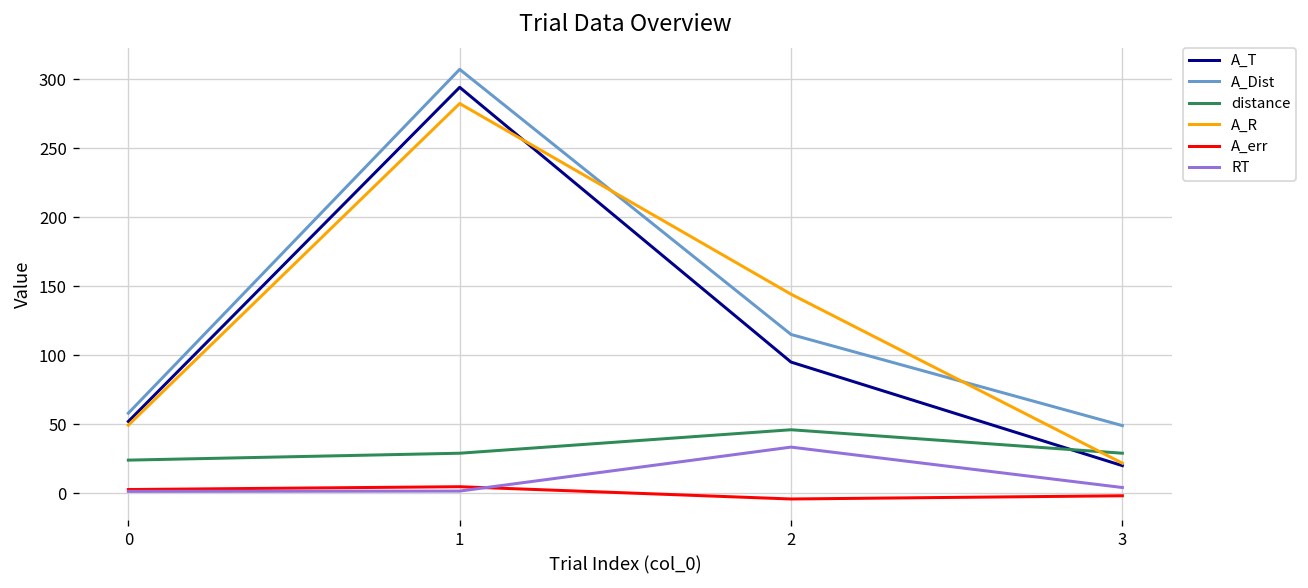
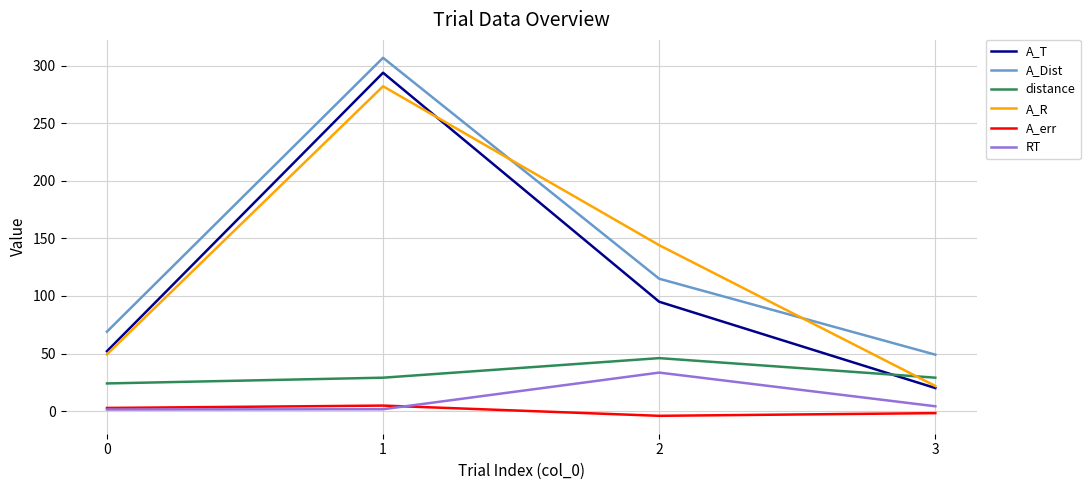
  {
    "A_T": {
      "0": 52,
      "1": 294,
      "2": 95
    },
    "A_Dist": {
-     "0": 58,
+     "0": 69,
      "1": 307,
      "2": 115,
      "3": 49
    },
    "distance": {
      "0": 24,
      "1": 29,
      "2": 46,
      "3": 29
    },
    "A_R": {
      "0": 49,
      "1": 282,
      "2": 144
    },
    "A_err": {
      "1": 5,
      "2": -4,
      "3": -2
    },
    "RT": {
      "1": 2,
      "2": 33,
      "3": 4
    }
  }
